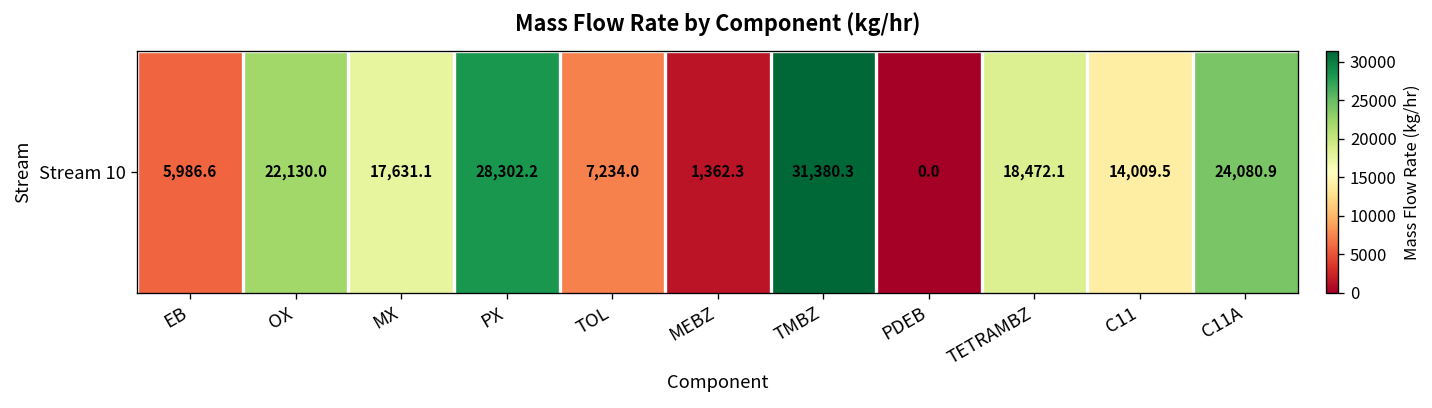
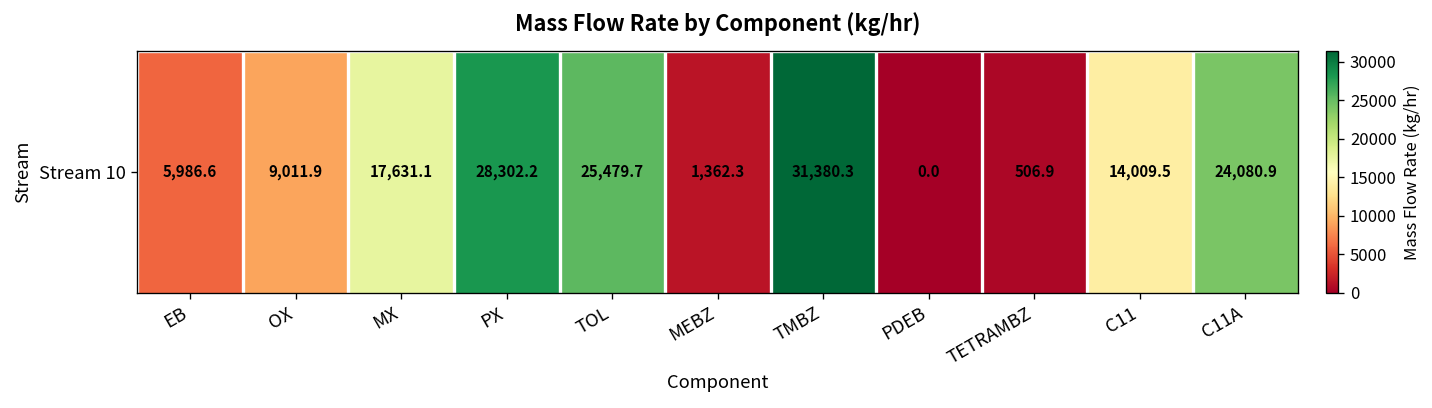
  {
    "Stream 10": {
      "EB": "5,986.6",
-     "OX": "22,130.0",
+     "OX": "9,011.9",
      "MX": "17,631.1",
      "PX": "28,302.2",
-     "TOL": "7,234.0",
+     "TOL": "25,479.7",
      "MEBZ": "1,362.3",
      "TMBZ": "31,380.3",
      "PDEB": "0.0",
-     "TETRAMBZ": "18,472.1",
+     "TETRAMBZ": "506.9",
      "C11": "14,009.5",
      "C11A": "24,080.9"
    }
  }
